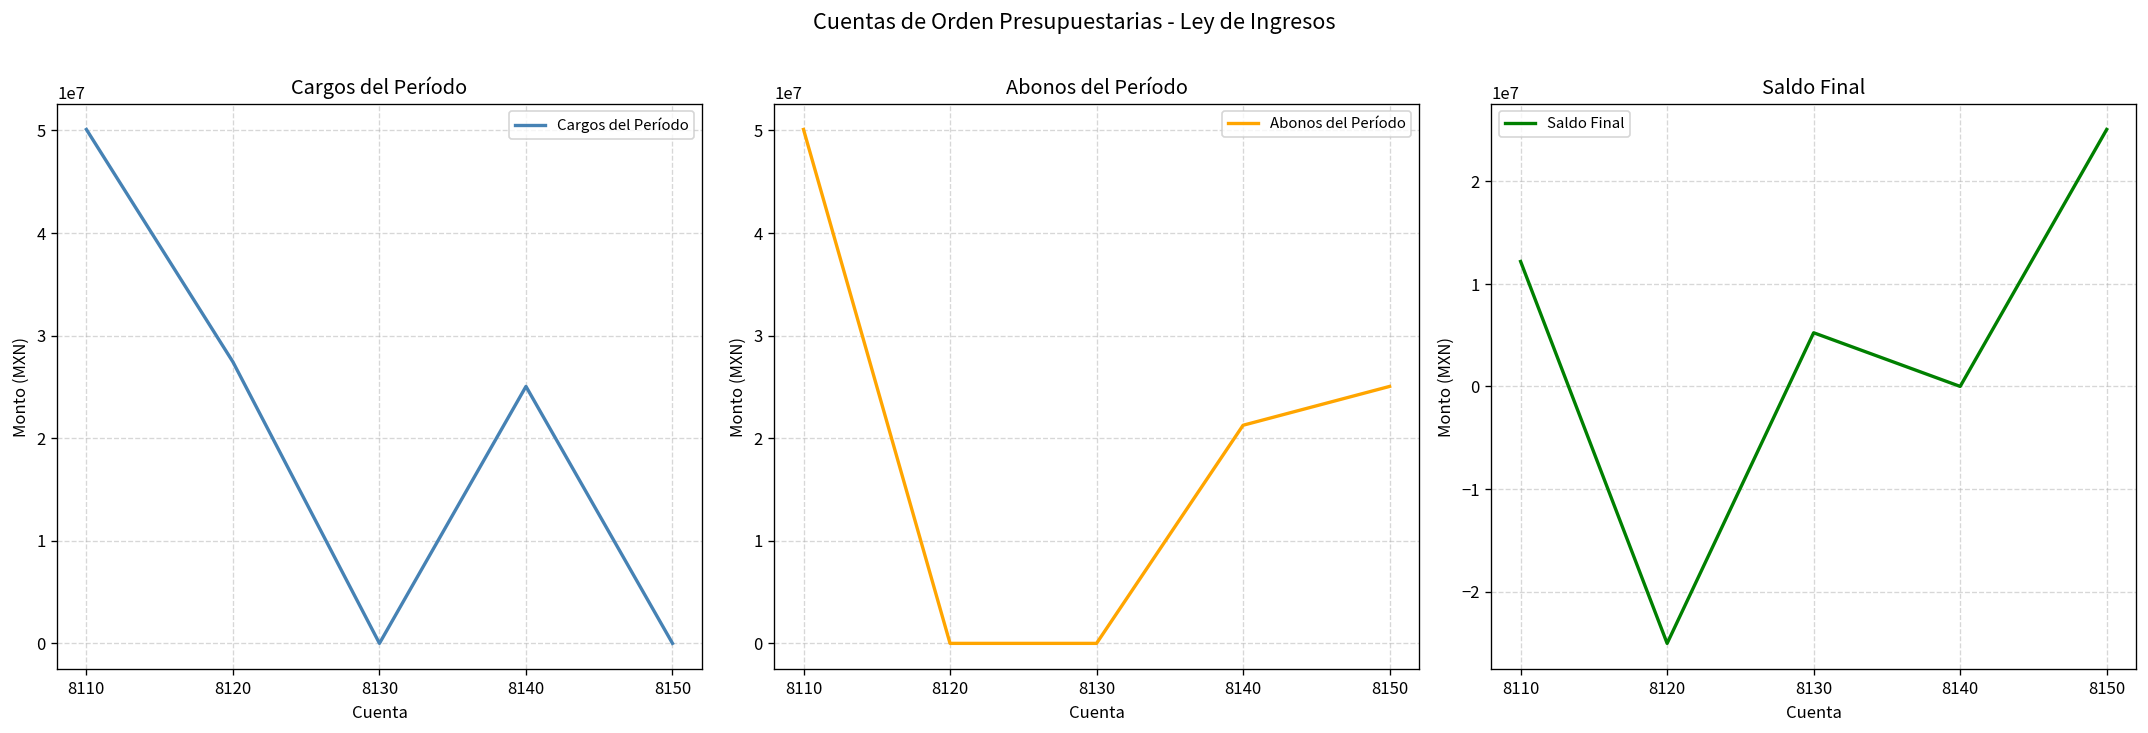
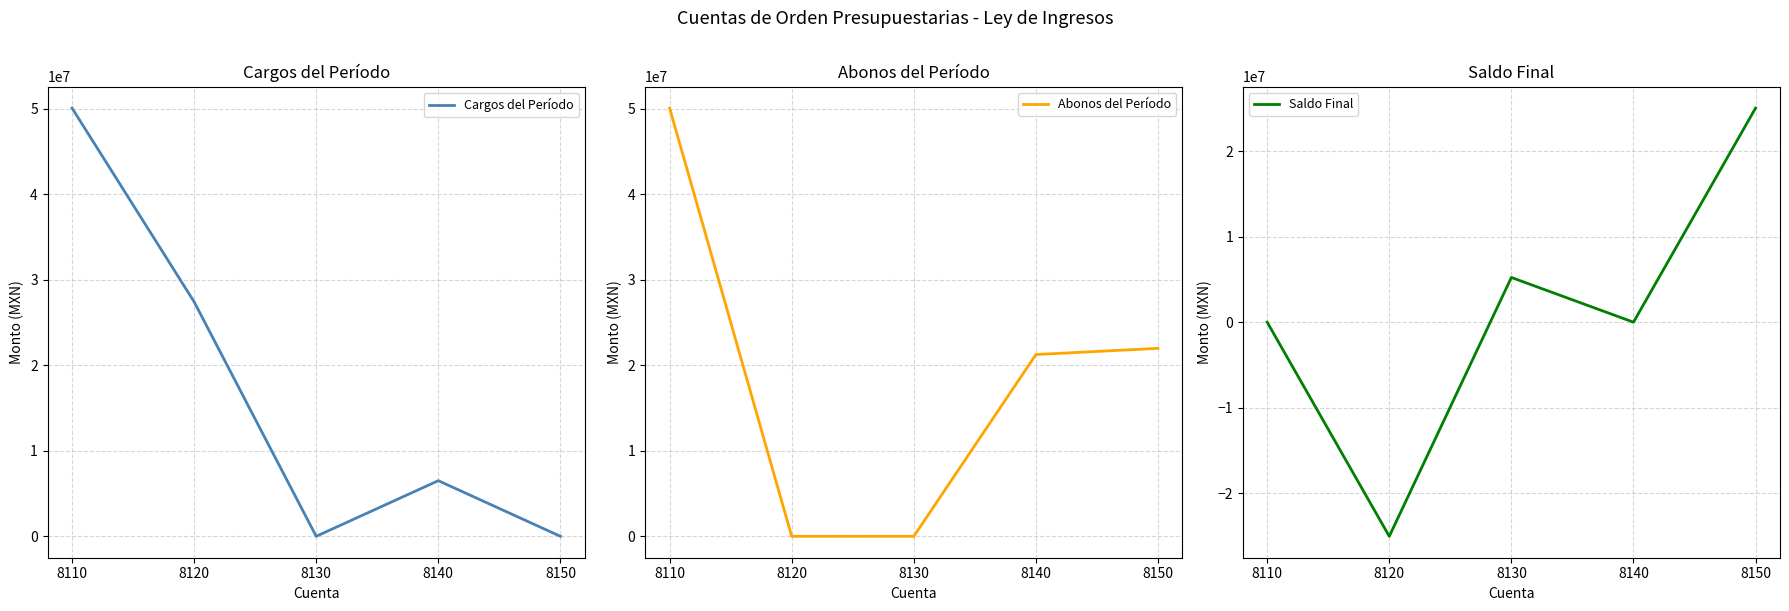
  {
    "Cargos del Período": {
      "8110": 50000000,
      "8120": 27000000,
      "8130": 0,
-     "8140": 25000000,
+     "8140": 7000000,
      "8150": 0
    },
    "Abonos del Período": {
      "8110": 50000000,
      "8120": 0,
      "8130": 0,
      "8140": 21000000,
-     "8150": 25000000
+     "8150": 22000000
    },
    "Saldo Final": {
-     "8110": 12000000,
+     "8110": 0,
      "8120": -25000000,
      "8130": 5000000,
      "8140": 0,
      "8150": 25000000
    }
  }
